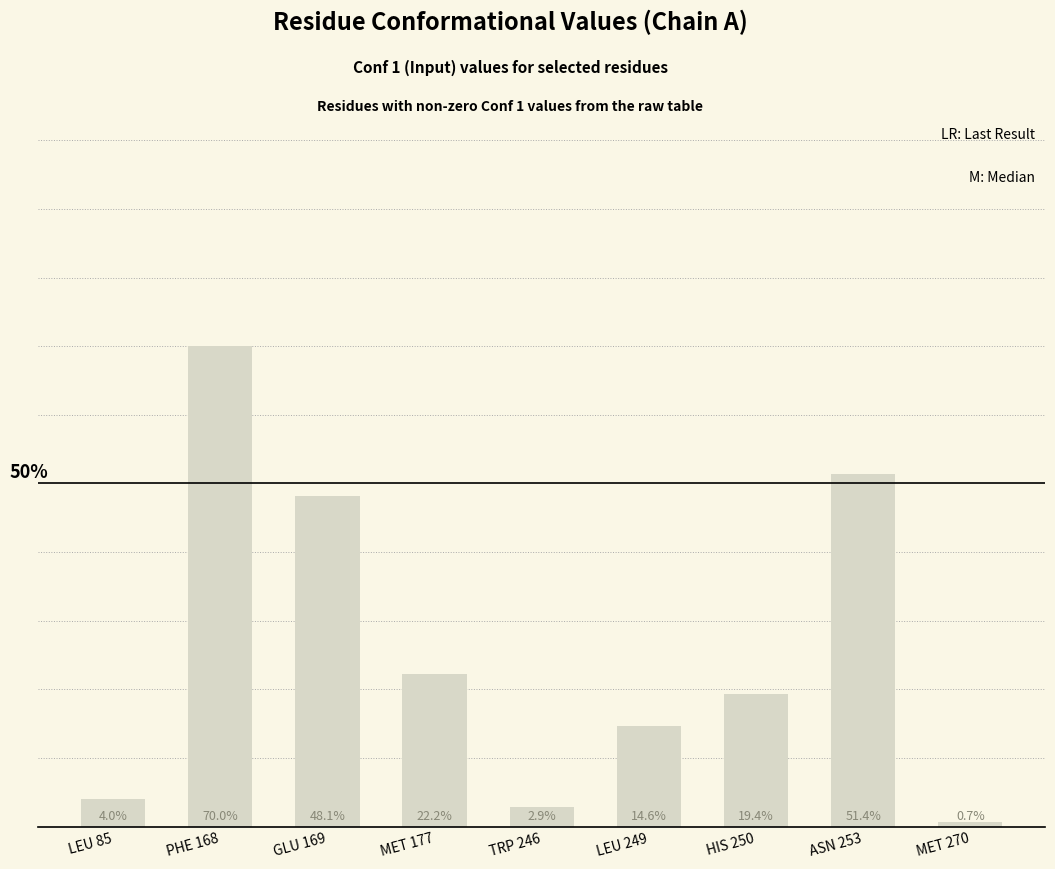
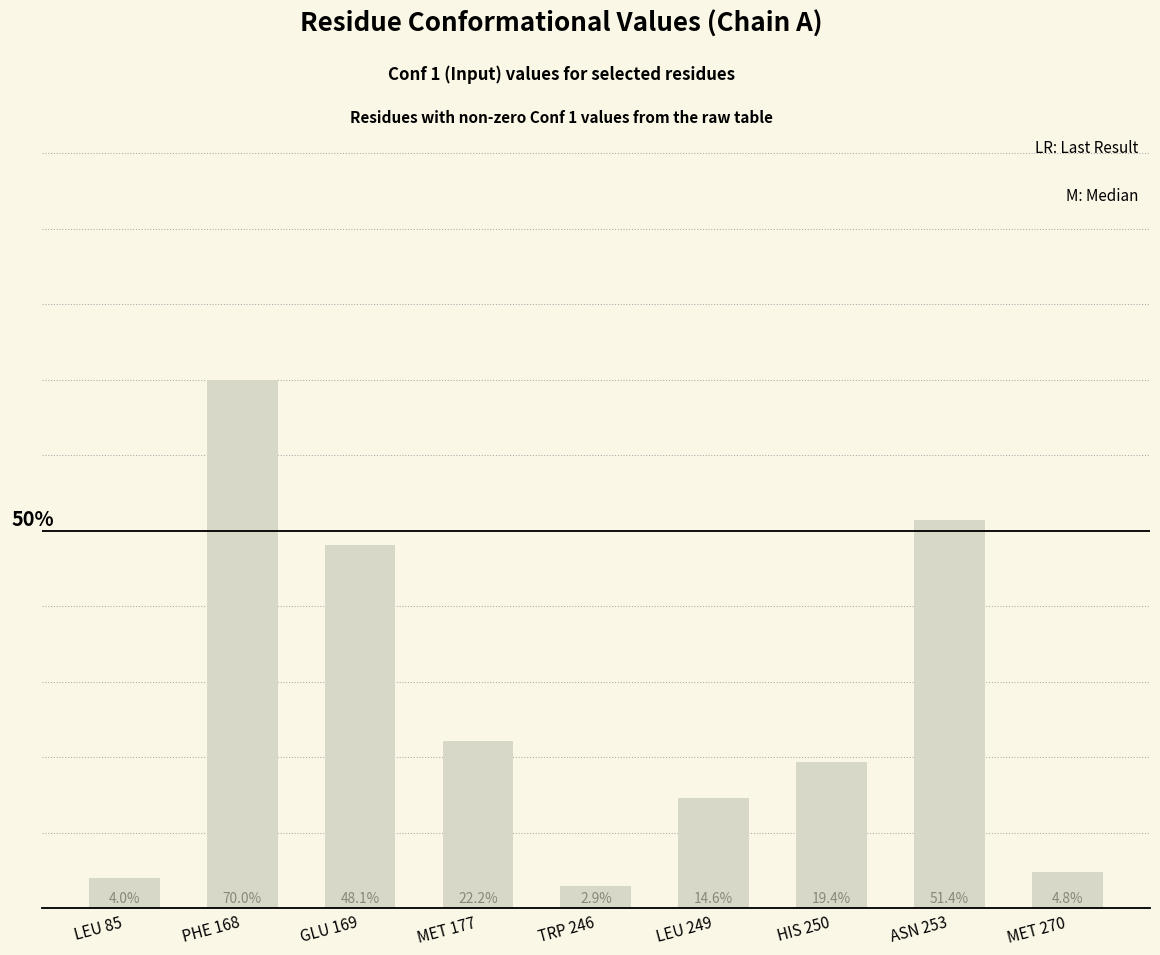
  {
    "LEU 85": "4.0%",
    "PHE 168": "70.0%",
    "GLU 169": "48.1%",
    "MET 177": "22.2%",
    "TRP 246": "2.9%",
    "LEU 249": "14.6%",
    "HIS 250": "19.4%",
    "ASN 253": "51.4%",
-   "MET 270": "0.7%"
+   "MET 270": "4.8%"
  }
